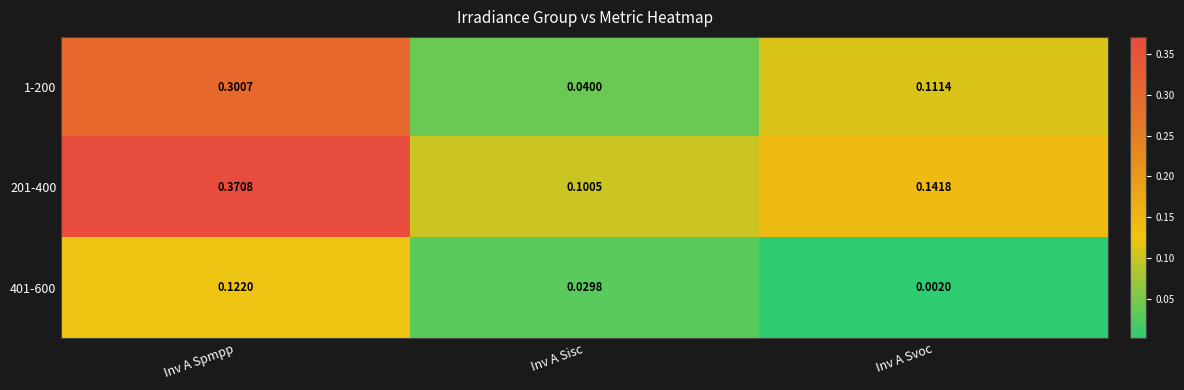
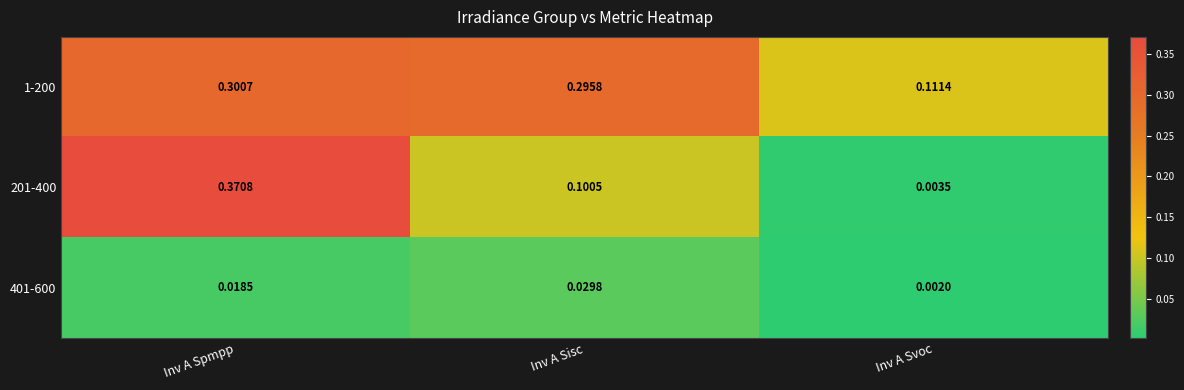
  {
    "1-200": {
      "Inv A Spmpp": 0.3007,
-     "Inv A Sisc": 0.0400,
+     "Inv A Sisc": 0.2958,
      "Inv A Svoc": 0.1114
    },
    "201-400": {
      "Inv A Spmpp": 0.3708,
      "Inv A Sisc": 0.1005,
-     "Inv A Svoc": 0.1418
+     "Inv A Svoc": 0.0035
    },
    "401-600": {
-     "Inv A Spmpp": 0.1220,
+     "Inv A Spmpp": 0.0185,
      "Inv A Sisc": 0.0298,
      "Inv A Svoc": 0.0020
    }
  }
